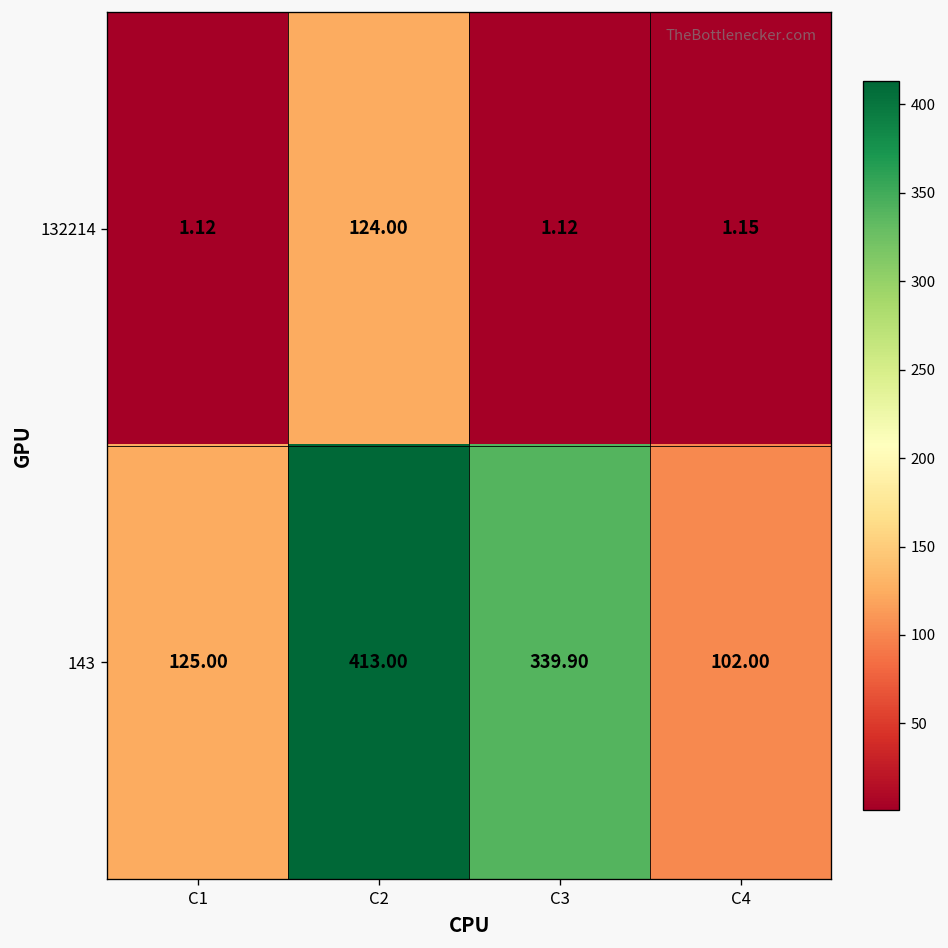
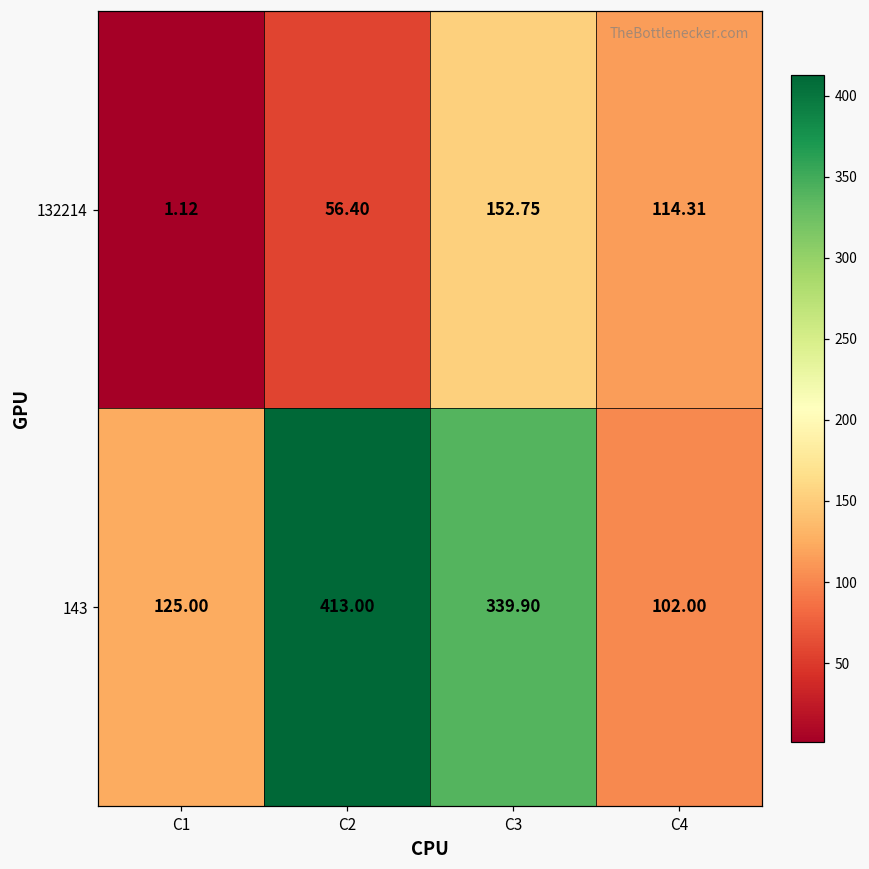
  {
    "132214": {
      "C1": 1.12,
-     "C2": 124.00,
-     "C3": 1.12,
-     "C4": 1.15
+     "C2": 56.40,
+     "C3": 152.75,
+     "C4": 114.31
    },
    "143": {
      "C1": 125.00,
      "C2": 413.00,
      "C3": 339.90,
      "C4": 102.00
    }
  }
